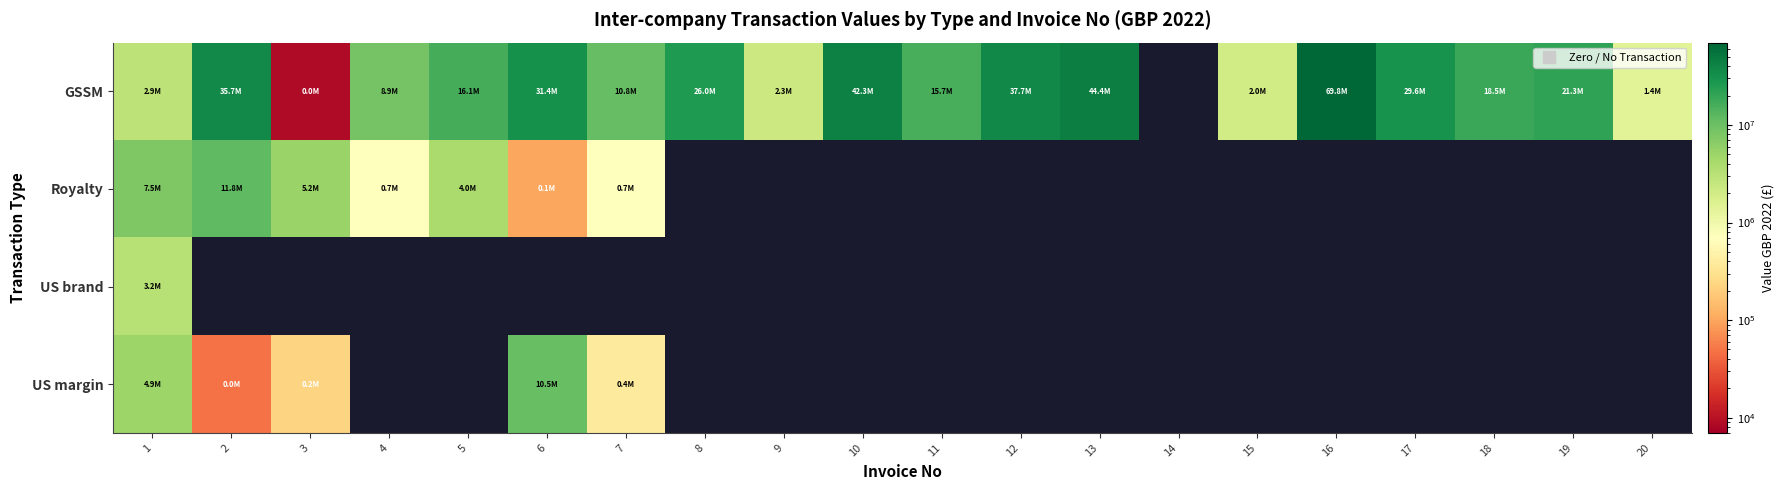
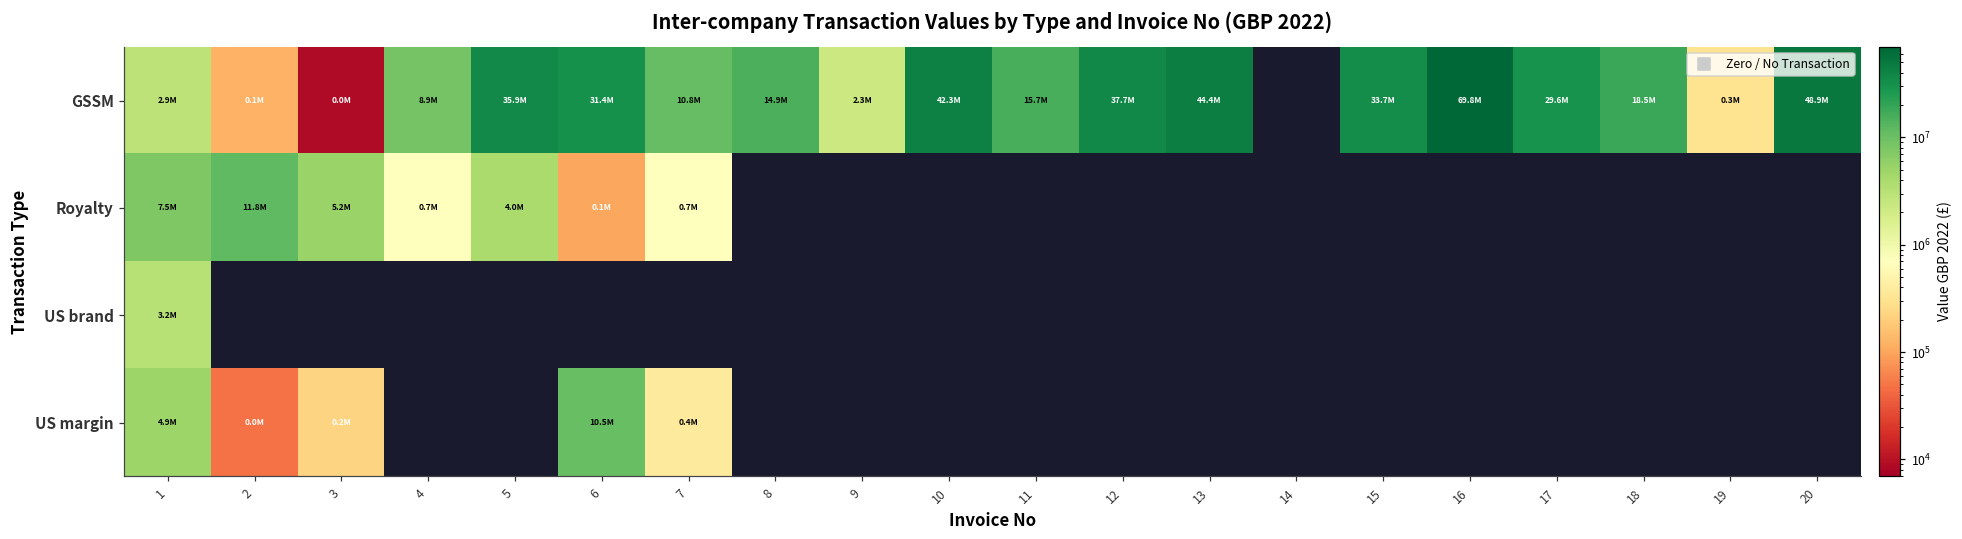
  {
    "GSSM": {
      "1": "2.9M",
-     "2": "35.7M",
+     "2": "0.1M",
      "3": "0.0M",
      "4": "8.9M",
-     "5": "16.1M",
+     "5": "35.9M",
      "6": "31.4M",
      "7": "10.8M",
-     "8": "26.0M",
+     "8": "14.9M",
      "9": "2.3M",
      "10": "42.3M",
      "11": "15.7M",
      "12": "37.7M",
      "13": "44.4M",
-     "15": "2.0M",
+     "15": "33.7M",
      "16": "69.8M",
      "17": "29.6M",
      "18": "18.5M",
-     "19": "21.3M",
-     "20": "1.4M"
+     "19": "0.3M",
+     "20": "48.9M"
    },
    "Royalty": {
      "1": "7.5M",
      "2": "11.8M",
      "3": "5.2M",
      "4": "0.7M",
      "5": "4.0M",
      "6": "0.1M",
      "7": "0.7M"
    },
    "US brand": {
      "1": "3.2M"
    },
    "US margin": {
      "1": "4.9M",
      "2": "0.0M",
      "3": "0.2M",
      "6": "10.5M",
      "7": "0.4M"
    }
  }
